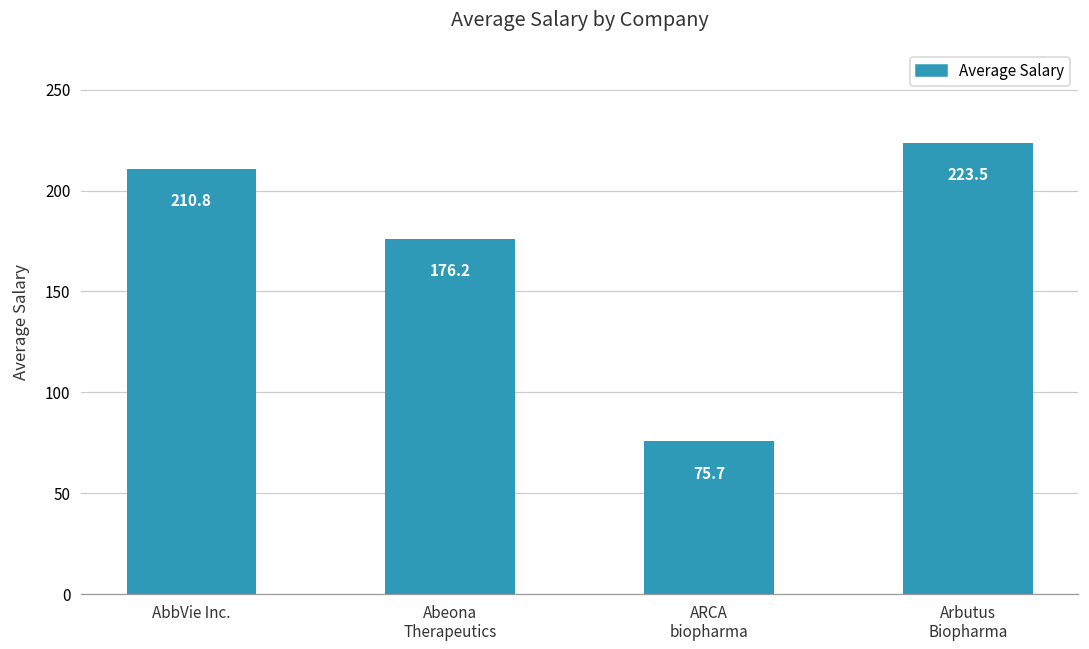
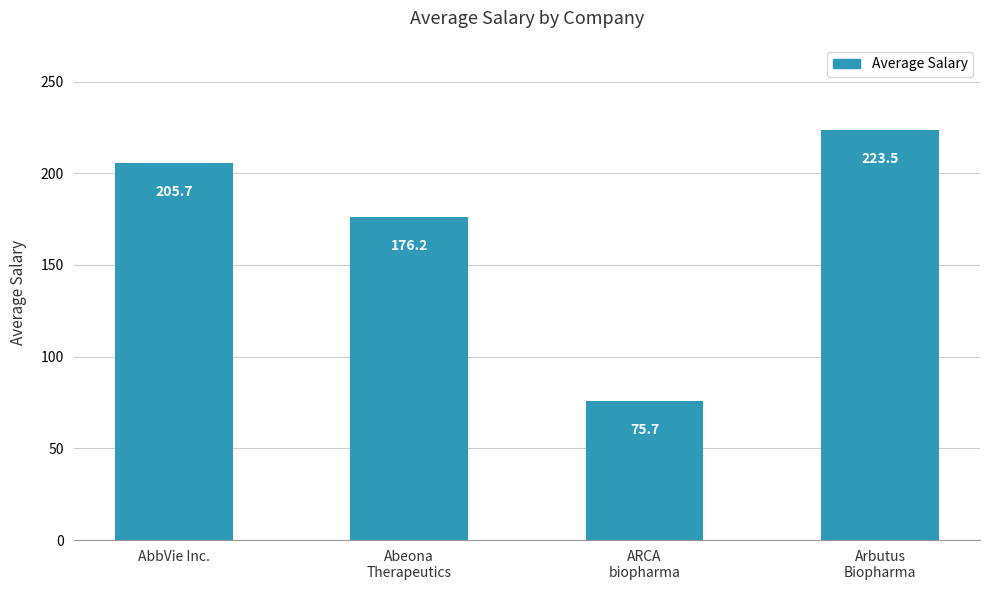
  {
-   "AbbVie Inc.": 210.8,
+   "AbbVie Inc.": 205.7,
    "Abeona Therapeutics": 176.2,
    "ARCA biopharma": 75.7,
    "Arbutus Biopharma": 223.5
  }
